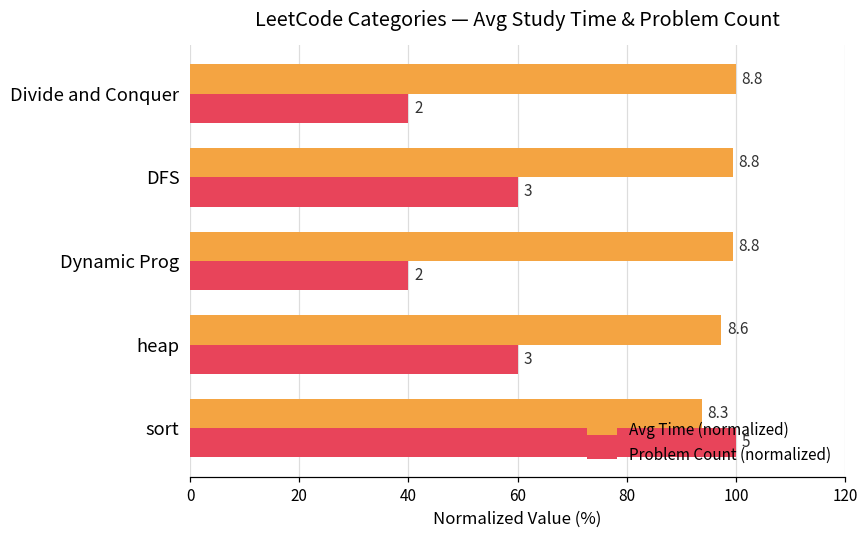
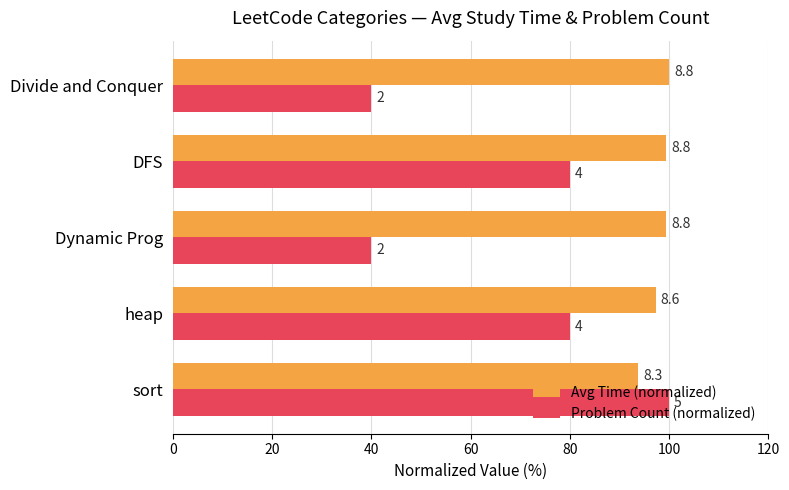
  {
    "Problem Count (normalized)": {
-     "DFS": 3,
-     "heap": 3
+     "DFS": 4,
+     "heap": 4
    }
  }
